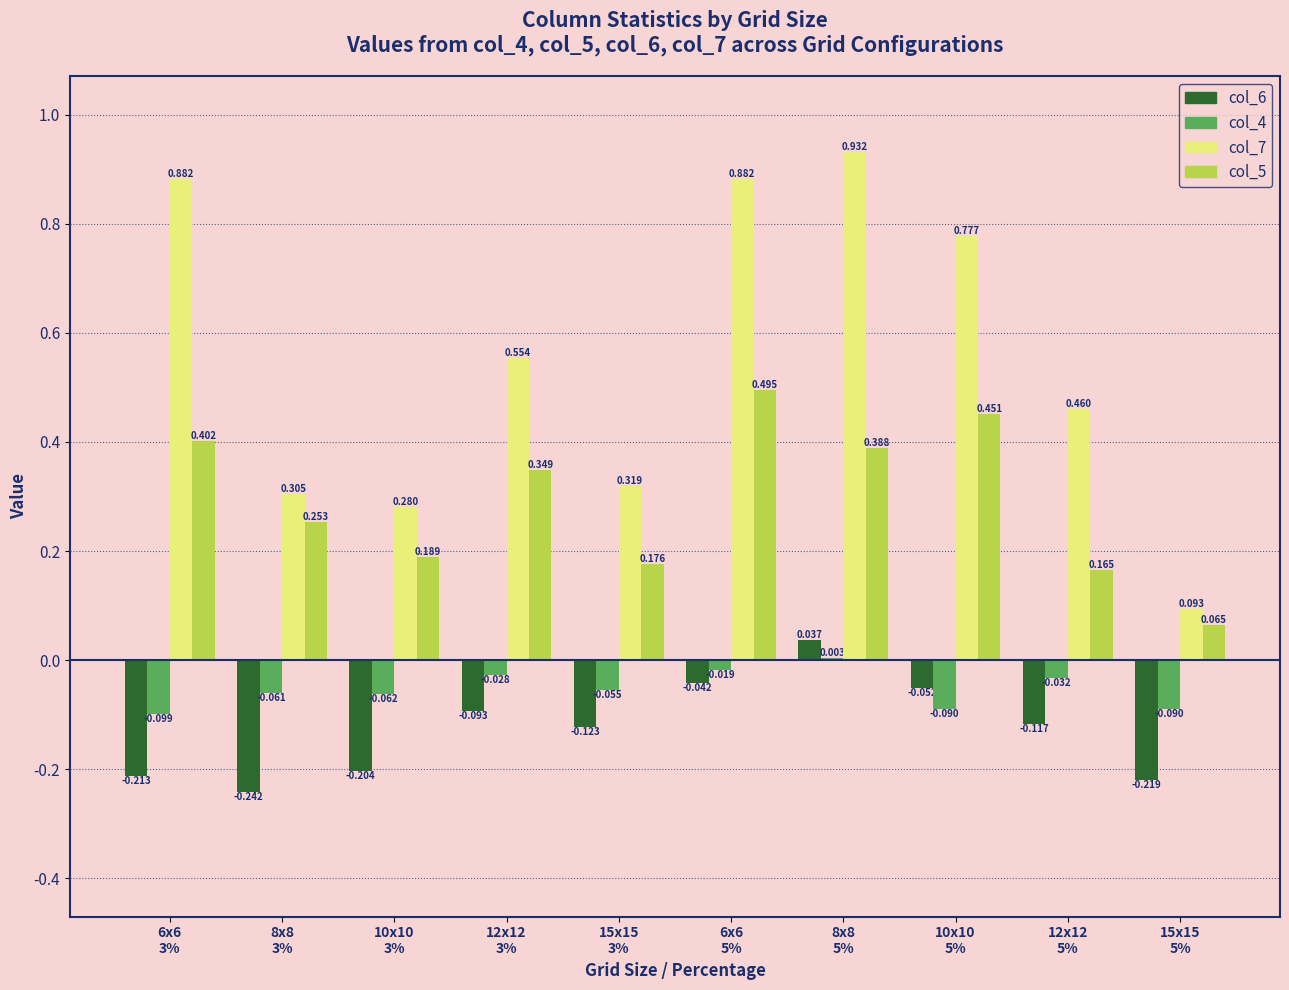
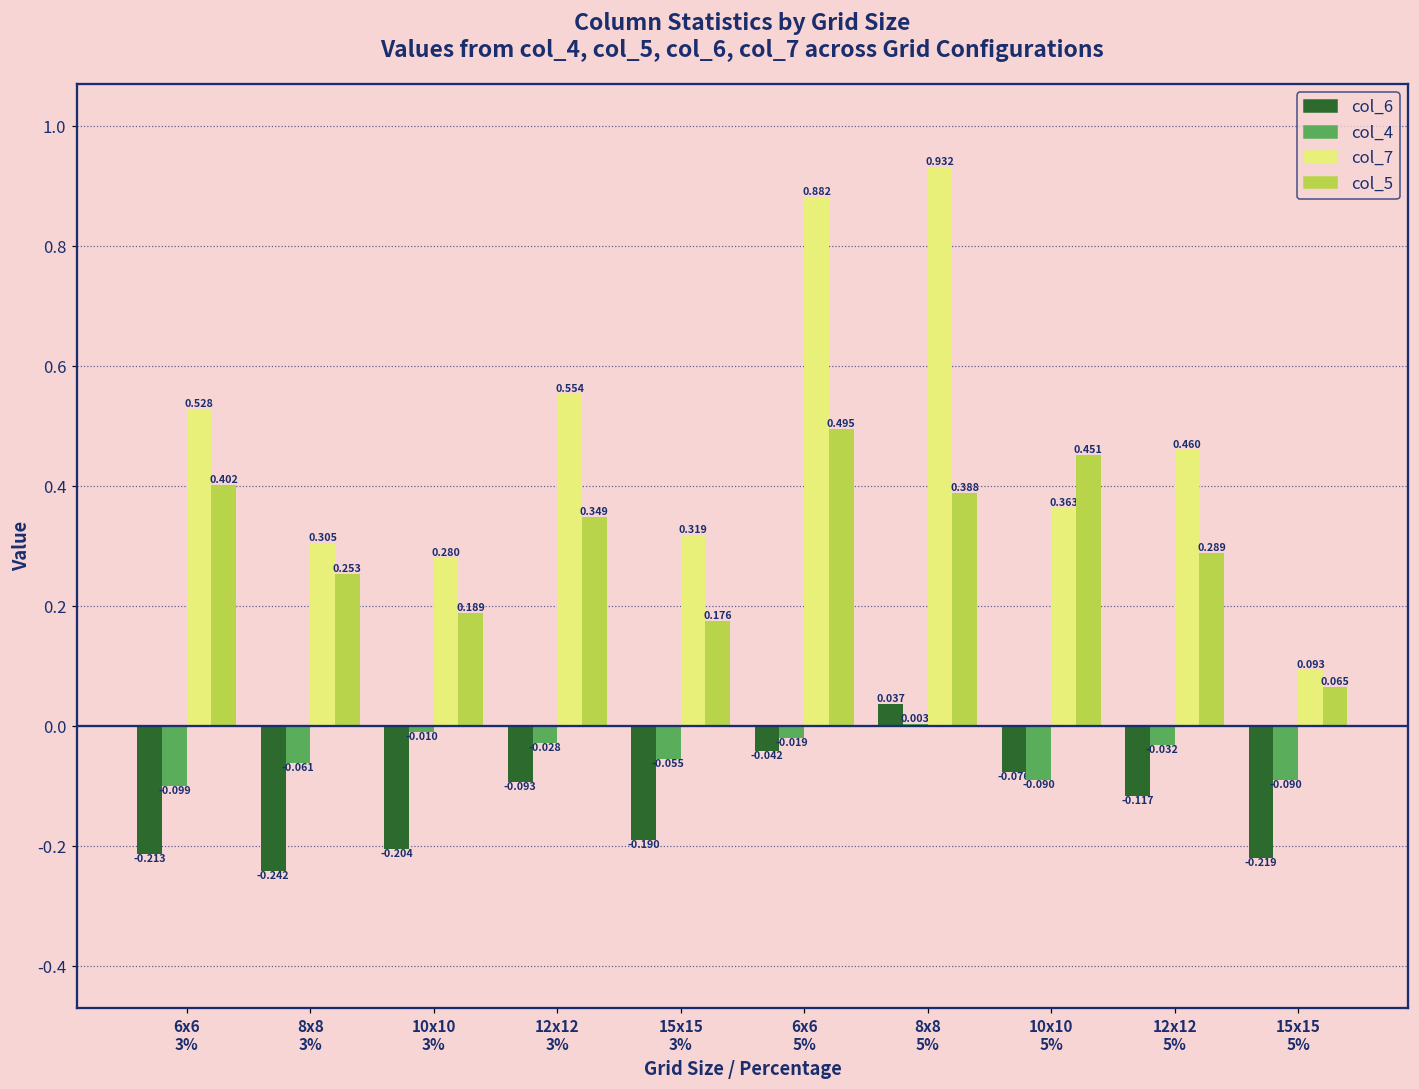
  {
    "col_6": {
      "6x6 3%": -0.213,
      "8x8 3%": -0.242,
      "10x10 3%": -0.204,
      "12x12 3%": -0.093,
-     "15x15 3%": -0.123,
+     "15x15 3%": -0.190,
      "6x6 5%": -0.042,
      "8x8 5%": 0.037,
-     "10x10 5%": -0.052,
+     "10x10 5%": -0.076,
      "12x12 5%": -0.117,
      "15x15 5%": -0.219
    },
    "col_4": {
      "6x6 3%": -0.099,
      "8x8 3%": -0.061,
-     "10x10 3%": -0.062,
+     "10x10 3%": -0.010,
      "12x12 3%": -0.028,
      "15x15 3%": -0.055,
      "6x6 5%": -0.019,
      "8x8 5%": 0.003,
      "10x10 5%": -0.090,
      "12x12 5%": -0.032,
      "15x15 5%": -0.090
    },
    "col_7": {
-     "6x6 3%": 0.882,
+     "6x6 3%": 0.528,
      "8x8 3%": 0.305,
      "10x10 3%": 0.280,
      "12x12 3%": 0.554,
      "15x15 3%": 0.319,
      "6x6 5%": 0.882,
      "8x8 5%": 0.932,
-     "10x10 5%": 0.777,
+     "10x10 5%": 0.363,
      "12x12 5%": 0.460,
      "15x15 5%": 0.093
    },
    "col_5": {
      "6x6 3%": 0.402,
      "8x8 3%": 0.253,
      "10x10 3%": 0.189,
      "12x12 3%": 0.349,
      "15x15 3%": 0.176,
      "6x6 5%": 0.495,
      "8x8 5%": 0.388,
      "10x10 5%": 0.451,
-     "12x12 5%": 0.165,
+     "12x12 5%": 0.289,
      "15x15 5%": 0.065
    }
  }
